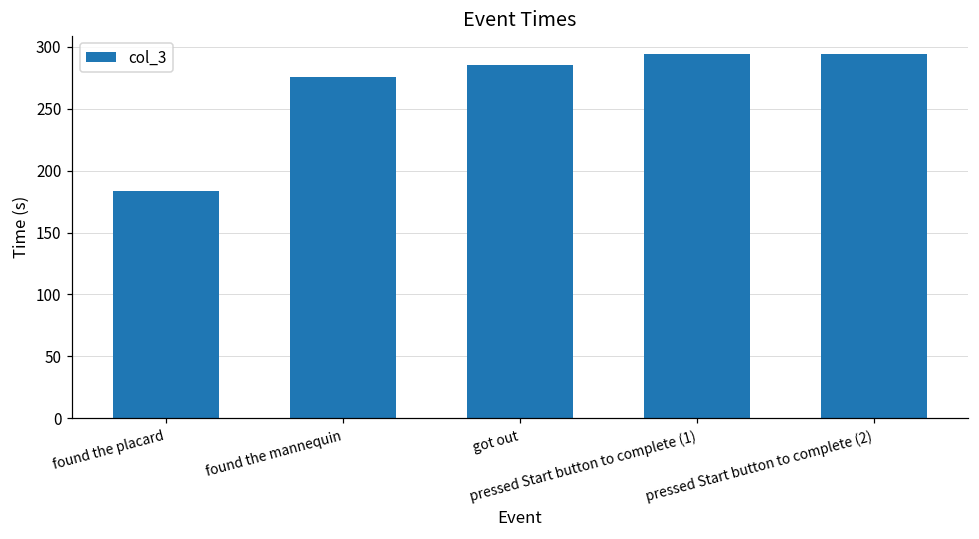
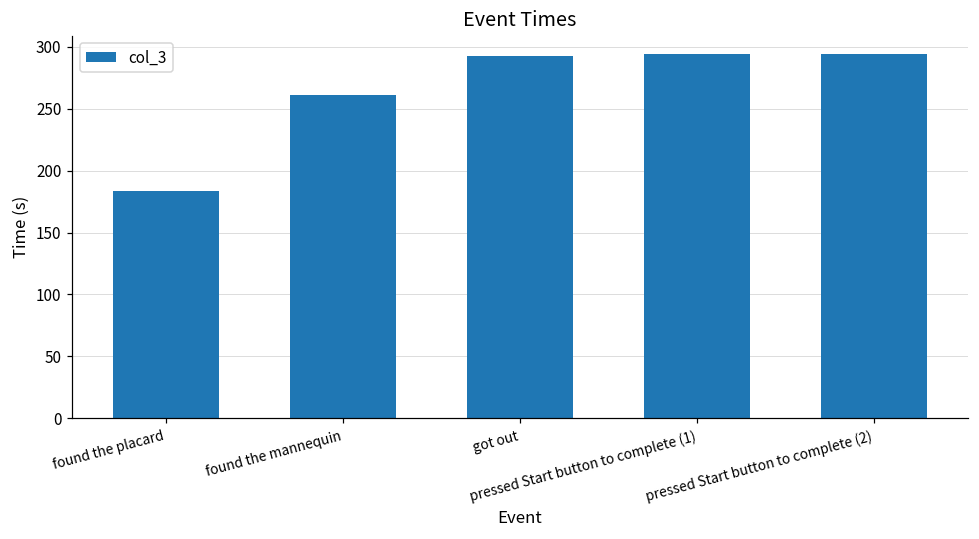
  {
    "found the placard": 184,
-   "found the mannequin": 276,
-   "got out": 285,
+   "found the mannequin": 261,
+   "got out": 292,
    "pressed Start button to complete (1)": 294,
    "pressed Start button to complete (2)": 294
  }
